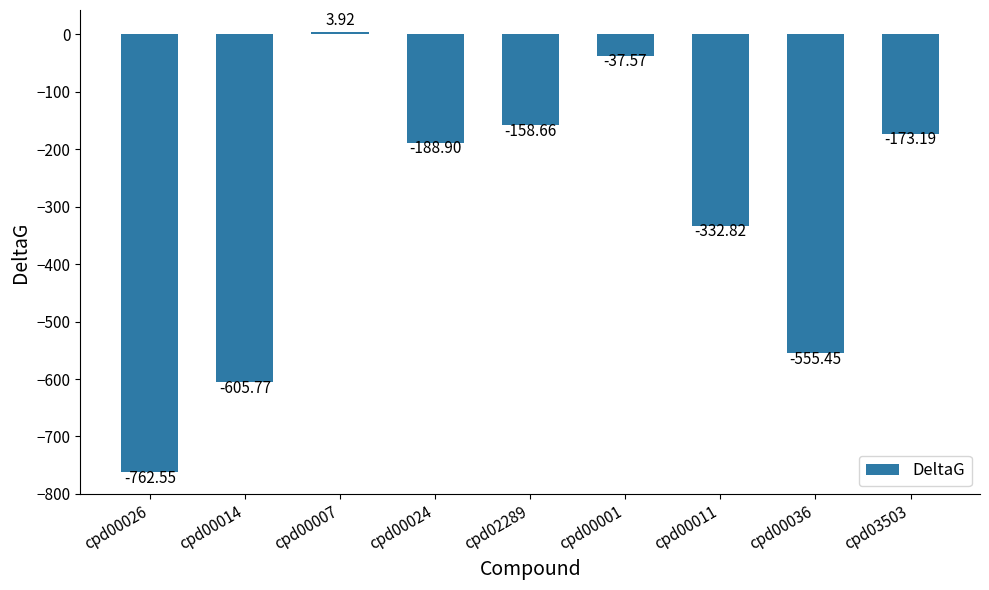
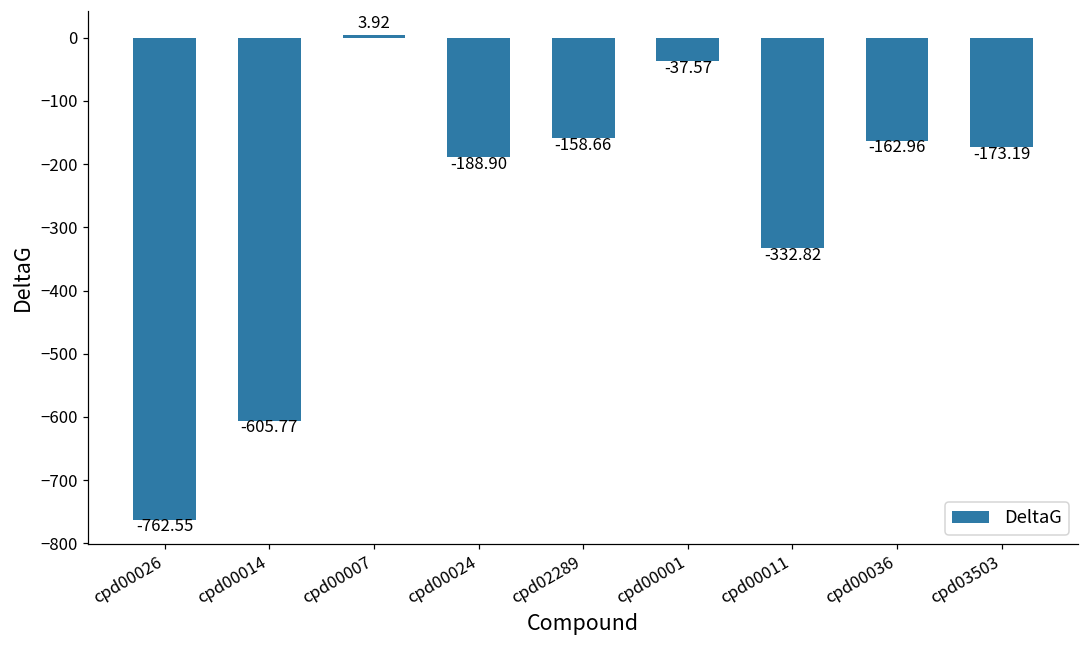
  {
    "cpd00026": -762.55,
    "cpd00014": -605.77,
    "cpd00007": 3.92,
    "cpd00024": -188.90,
    "cpd02289": -158.66,
    "cpd00001": -37.57,
    "cpd00011": -332.82,
-   "cpd00036": -555.45,
+   "cpd00036": -162.96,
    "cpd03503": -173.19
  }
